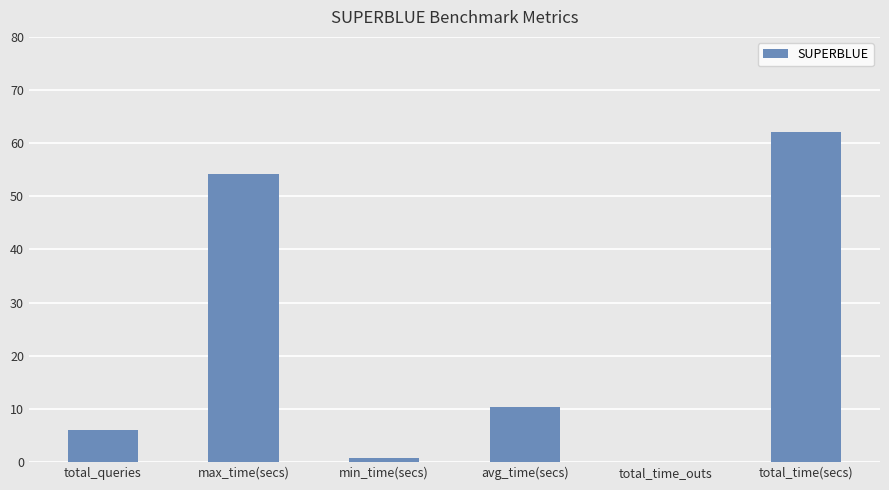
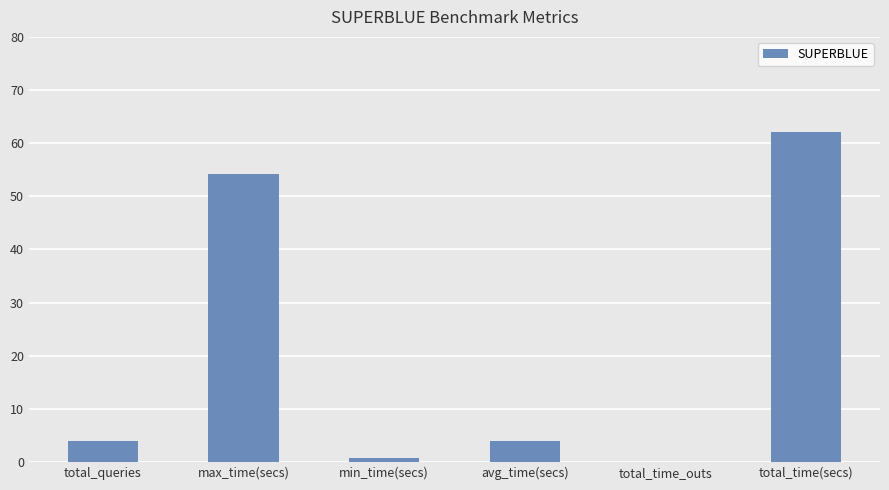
  {
-   "total_queries": 6,
+   "total_queries": 4,
    "max_time(secs)": 54,
    "min_time(secs)": 1,
-   "avg_time(secs)": 10,
+   "avg_time(secs)": 4,
    "total_time_outs": 0,
    "total_time(secs)": 62
  }
